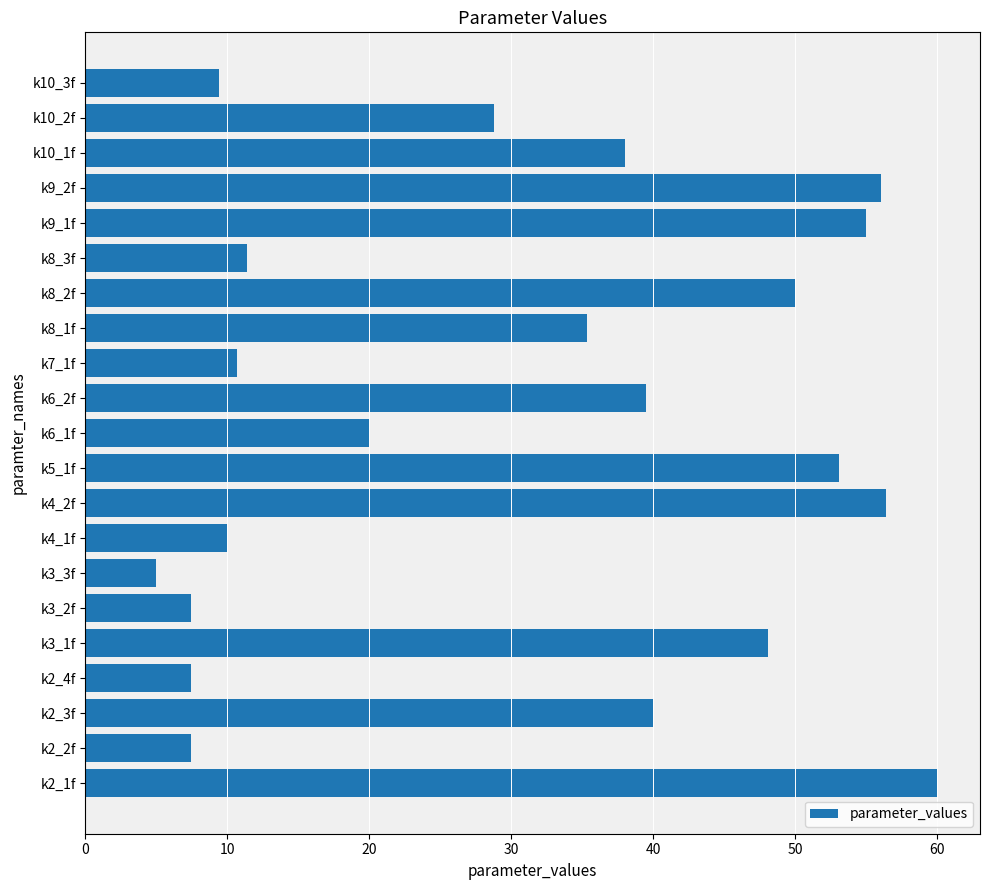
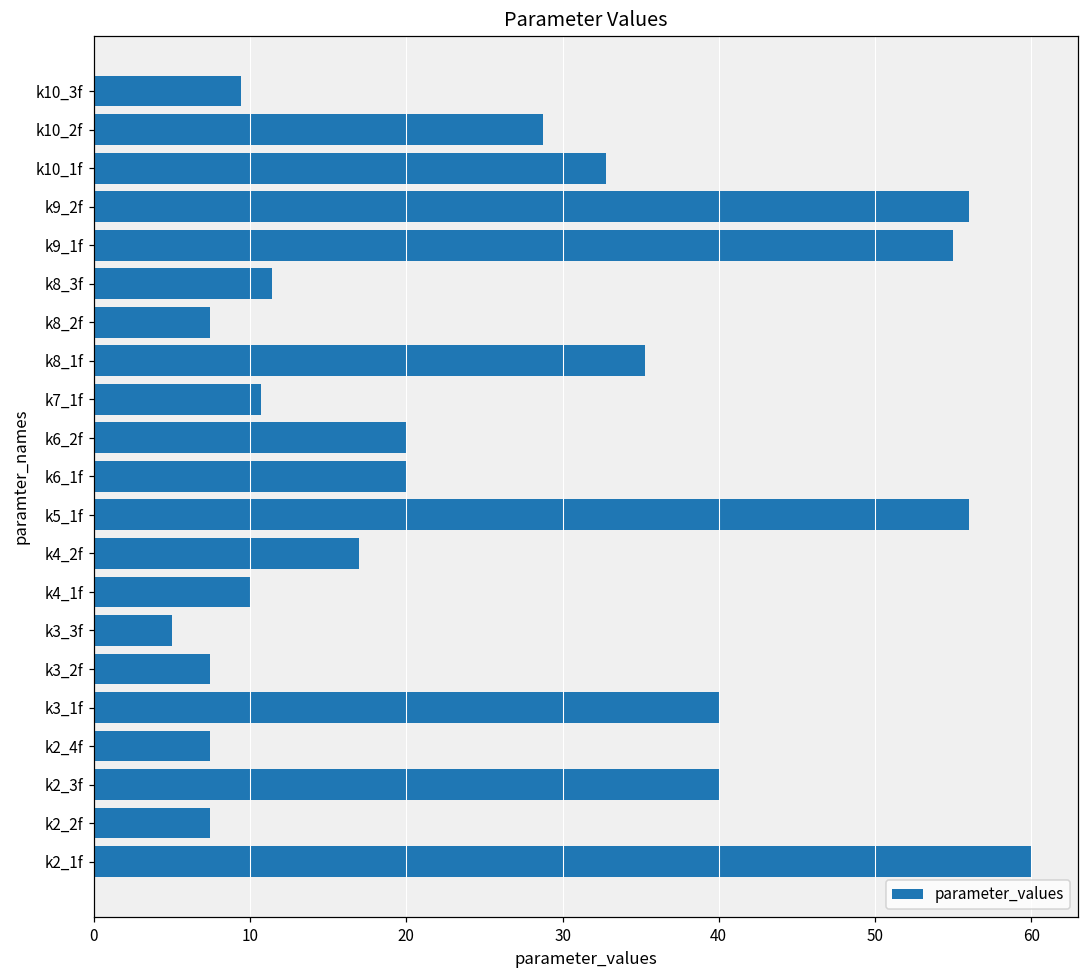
  {
    "k10_3f": 9.4,
    "k10_2f": 28.8,
-   "k10_1f": 38.0,
+   "k10_1f": 32.8,
    "k9_2f": 56.0,
    "k9_1f": 55.0,
    "k8_3f": 11.4,
-   "k8_2f": 50.0,
+   "k8_2f": 7.5,
    "k8_1f": 35.3,
    "k7_1f": 10.7,
-   "k6_2f": 39.5,
+   "k6_2f": 20.0,
    "k6_1f": 20.0,
-   "k5_1f": 53.1,
-   "k4_2f": 56.4,
+   "k5_1f": 56.0,
+   "k4_2f": 17.0,
    "k4_1f": 10.0,
    "k3_3f": 5.0,
    "k3_2f": 7.5,
-   "k3_1f": 48.1,
+   "k3_1f": 40.0,
    "k2_4f": 7.5,
    "k2_3f": 40.0,
    "k2_2f": 7.5,
    "k2_1f": 60.0
  }
